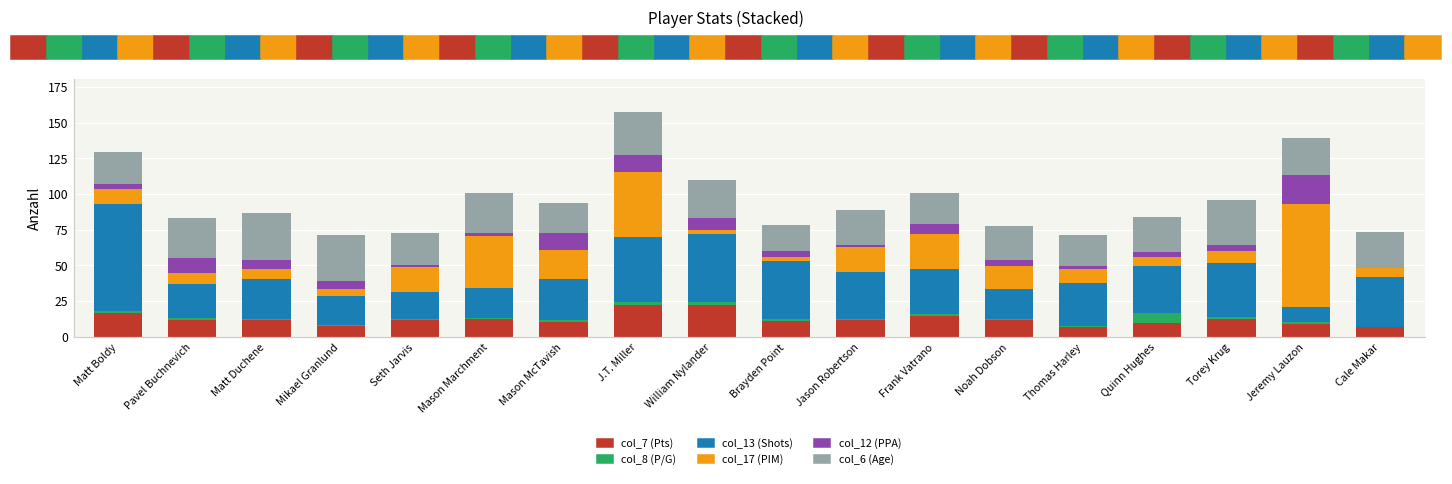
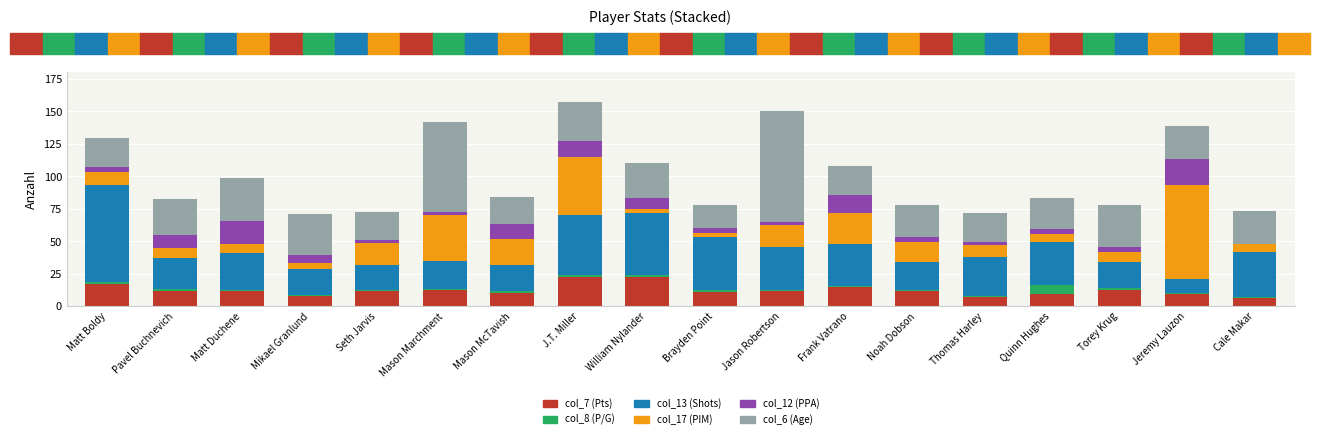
  {
    "col_7 (Pts)": {
      "Matt Boldy": 17,
      "Pavel Buchnevich": 12,
      "Matt Duchene": 12,
      "Mikael Granlund": 8,
      "Seth Jarvis": 12,
      "Mason Marchment": 13,
      "Mason McTavish": 10,
      "J.T. Miller": 23,
      "William Nylander": 22,
      "Brayden Point": 11,
      "Jason Robertson": 12,
      "Frank Vatrano": 14,
      "Noah Dobson": 12,
      "Thomas Harley": 7,
      "Quinn Hughes": 10,
      "Torey Krug": 13,
      "Jeremy Lauzon": 9,
      "Cale Makar": 7
    },
    "col_8 (P/G)": {
      "Quinn Hughes": 7
    },
    "col_13 (Shots)": {
      "Matt Boldy": 75,
      "Pavel Buchnevich": 24,
      "Matt Duchene": 28,
      "Mikael Granlund": 20,
      "Seth Jarvis": 19,
      "Mason Marchment": 21,
-     "Mason McTavish": 29,
+     "Mason McTavish": 20,
      "J.T. Miller": 46,
      "William Nylander": 48,
      "Brayden Point": 41,
      "Jason Robertson": 33,
      "Frank Vatrano": 32,
      "Noah Dobson": 21,
      "Thomas Harley": 30,
      "Quinn Hughes": 33,
-     "Torey Krug": 38,
+     "Torey Krug": 20,
      "Jeremy Lauzon": 11,
      "Cale Makar": 35
    },
    "col_17 (PIM)": {
      "Matt Boldy": 10,
      "Pavel Buchnevich": 8,
      "Matt Duchene": 7,
      "Mikael Granlund": 5,
      "Seth Jarvis": 17,
      "Mason Marchment": 36,
      "Mason McTavish": 20,
      "J.T. Miller": 45,
      "William Nylander": 3,
      "Brayden Point": 3,
      "Jason Robertson": 17,
      "Frank Vatrano": 24,
      "Noah Dobson": 16,
      "Thomas Harley": 10,
      "Quinn Hughes": 6,
      "Torey Krug": 8,
      "Jeremy Lauzon": 72,
      "Cale Makar": 6
    },
    "col_12 (PPA)": {
      "Matt Boldy": 4,
      "Pavel Buchnevich": 10,
-     "Matt Duchene": 6,
+     "Matt Duchene": 18,
      "Mikael Granlund": 6,
      "Seth Jarvis": 2,
      "Mason Marchment": 2,
      "Mason McTavish": 12,
      "J.T. Miller": 12,
      "William Nylander": 8,
      "Brayden Point": 4,
      "Jason Robertson": 2,
-     "Frank Vatrano": 7,
+     "Frank Vatrano": 14,
      "Noah Dobson": 4,
      "Thomas Harley": 2,
      "Quinn Hughes": 4,
      "Torey Krug": 4,
      "Jeremy Lauzon": 20,
      "Cale Makar": 0
    },
    "col_6 (Age)": {
      "Matt Boldy": 22,
      "Pavel Buchnevich": 28,
      "Matt Duchene": 33,
      "Mikael Granlund": 32,
      "Seth Jarvis": 22,
-     "Mason Marchment": 28,
+     "Mason Marchment": 69,
      "Mason McTavish": 21,
      "J.T. Miller": 30,
      "William Nylander": 27,
      "Brayden Point": 18,
-     "Jason Robertson": 24,
+     "Jason Robertson": 86,
      "Frank Vatrano": 22,
      "Noah Dobson": 24,
      "Thomas Harley": 22,
      "Quinn Hughes": 24,
      "Torey Krug": 32,
      "Jeremy Lauzon": 26,
      "Cale Makar": 25
    }
  }
